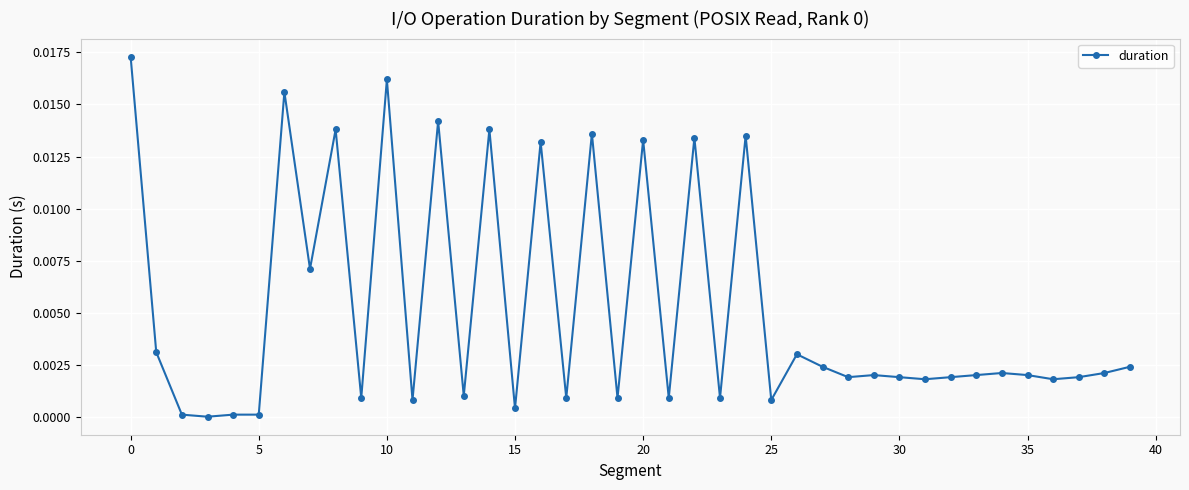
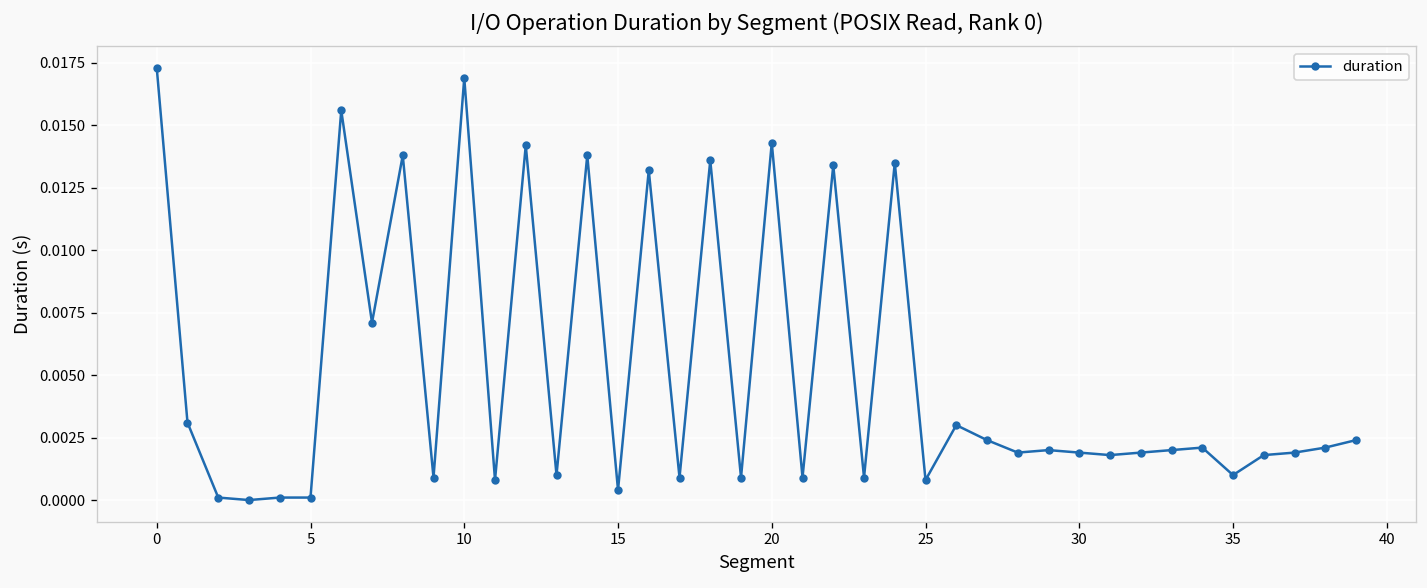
  {
    "0": 0.0173,
    "5": 0.0001,
-   "10": 0.0162,
+   "10": 0.0169,
    "15": 0.0004,
-   "20": 0.0133,
+   "20": 0.0143,
    "25": 0.0008,
    "30": 0.0019,
-   "35": 0.002
+   "35": 0.001
  }
